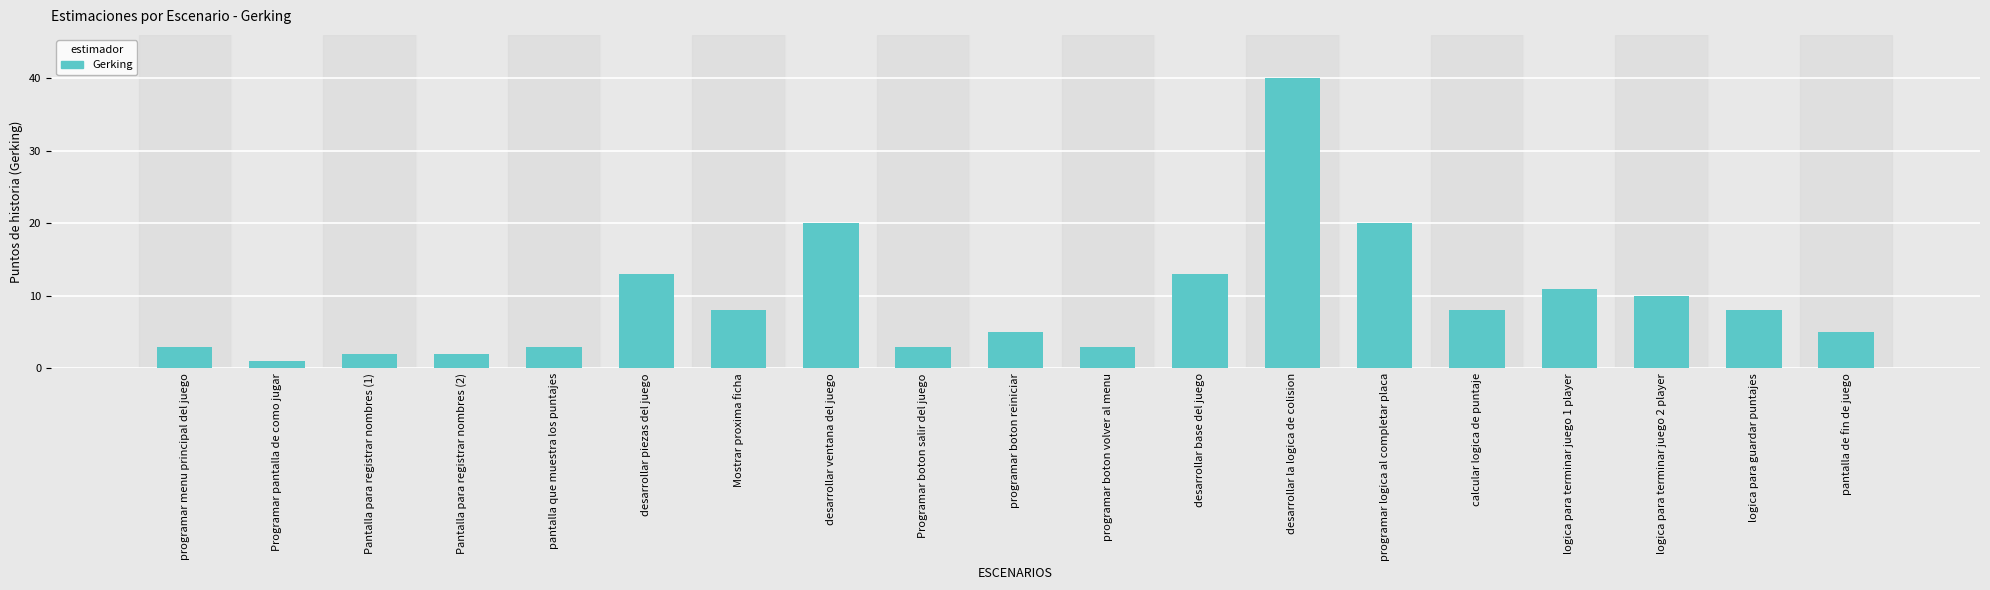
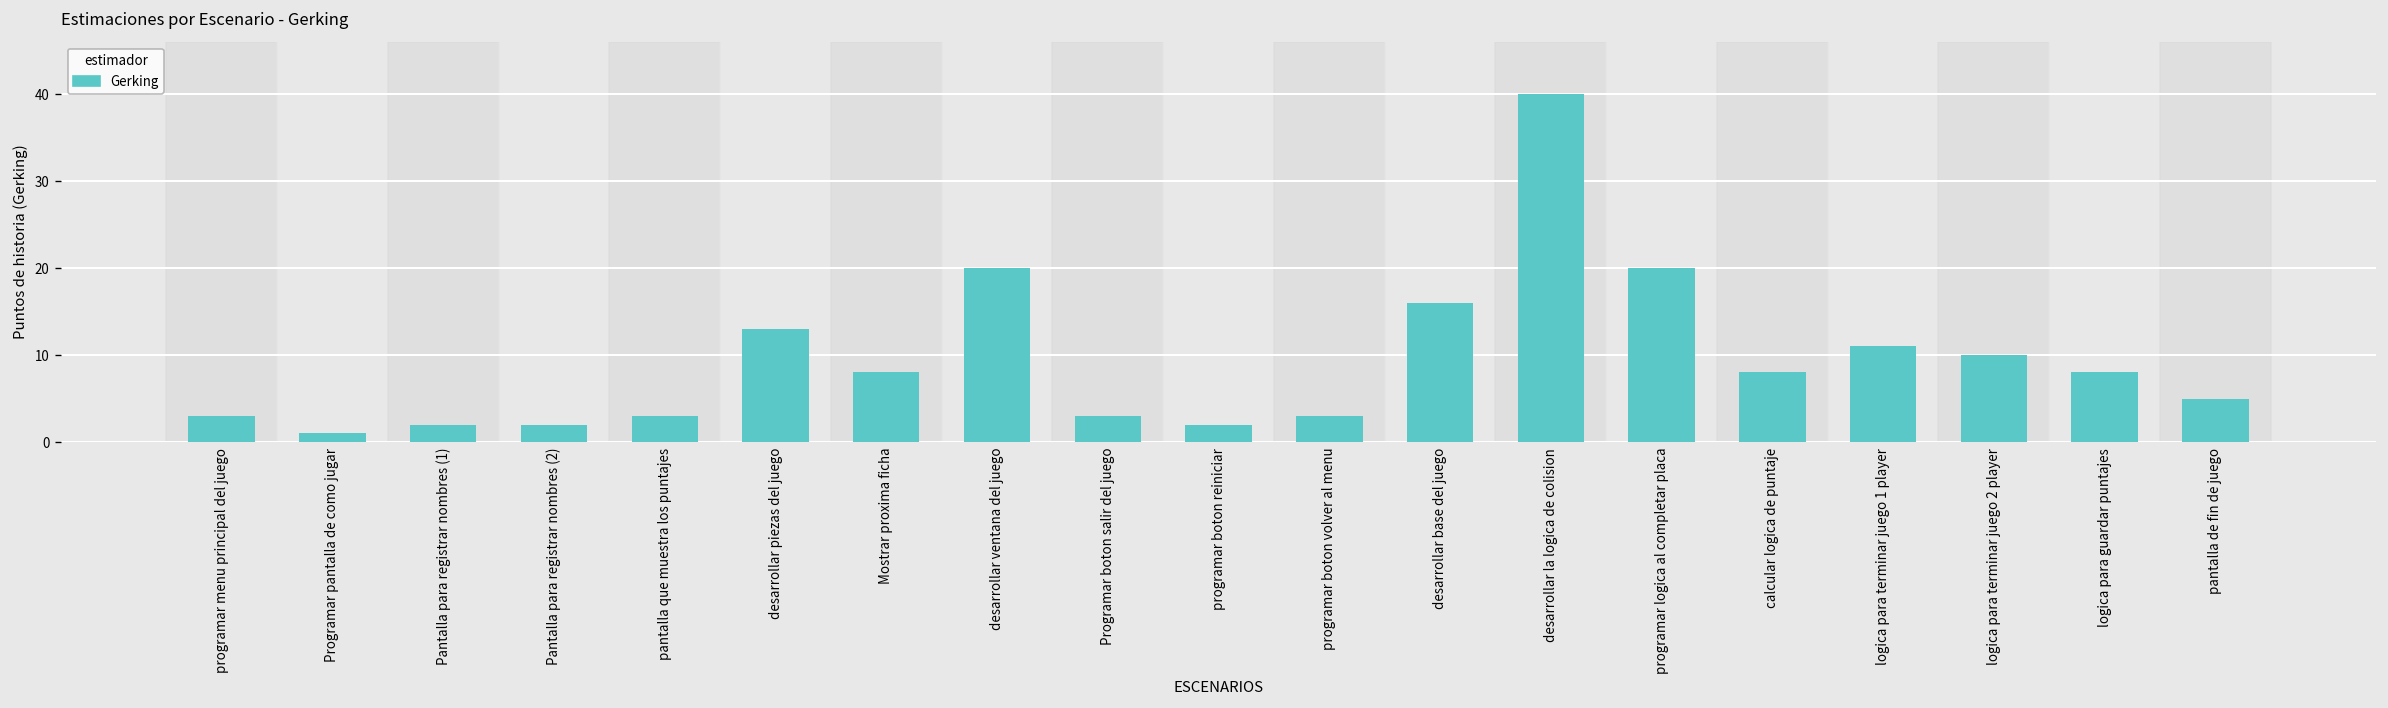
  {
    "programar menu principal del juego": 3,
    "Programar pantalla de como jugar": 1,
    "Pantalla para registrar nombres (1)": 2,
    "Pantalla para registrar nombres (2)": 2,
    "pantalla que muestra los puntajes": 3,
    "desarrollar piezas del juego": 13,
    "Mostrar proxima ficha": 8,
    "desarrollar ventana del juego": 20,
    "Programar boton salir del juego": 3,
-   "programar boton reiniciar": 5,
+   "programar boton reiniciar": 2,
    "programar boton volver al menu": 3,
-   "desarrollar base del juego": 13,
+   "desarrollar base del juego": 16,
    "desarrollar la logica de colision": 40,
    "programar logica al completar placa": 20,
    "calcular logica de puntaje": 8,
    "logica para terminar juego 1 player": 11,
    "logica para terminar juego 2 player": 10,
    "logica para guardar puntajes": 8,
    "pantalla de fin de juego": 5
  }
